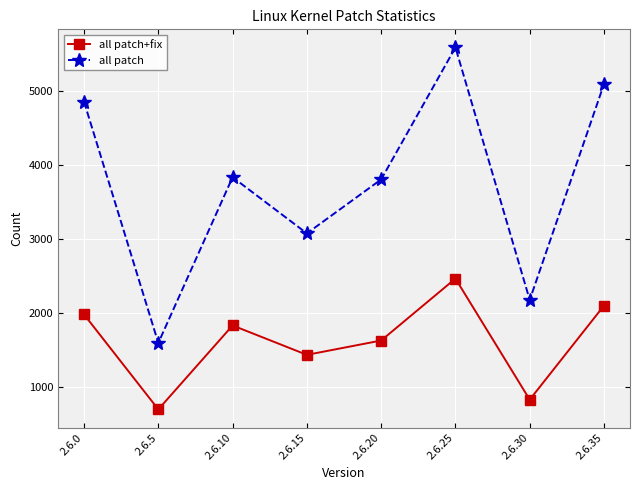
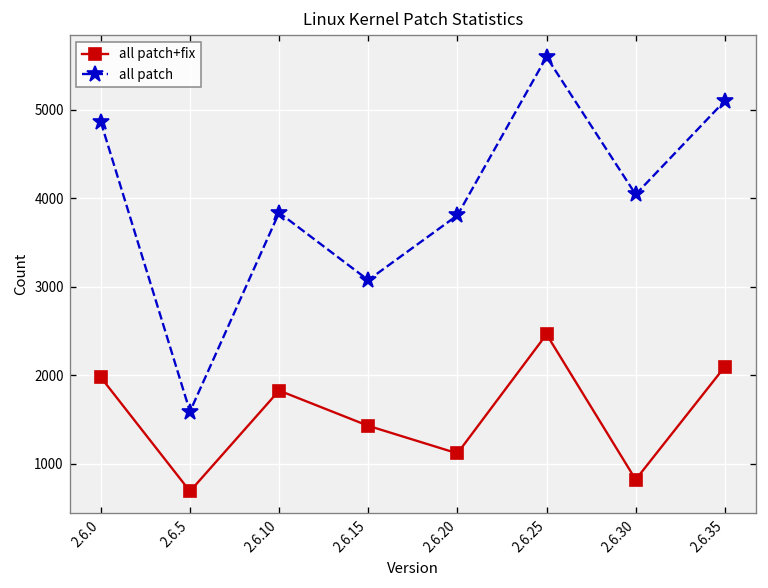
  {
    "all patch+fix": {
      "2.6.0": 2000,
      "2.6.5": 700,
      "2.6.10": 1800,
      "2.6.15": 1400,
-     "2.6.20": 1600,
+     "2.6.20": 1100,
      "2.6.25": 2500,
      "2.6.30": 800,
      "2.6.35": 2100
    },
    "all patch": {
      "2.6.0": 4900,
      "2.6.5": 1600,
      "2.6.10": 3800,
      "2.6.15": 3100,
      "2.6.20": 3800,
      "2.6.25": 5600,
-     "2.6.30": 2200,
+     "2.6.30": 4000,
      "2.6.35": 5100
    }
  }
